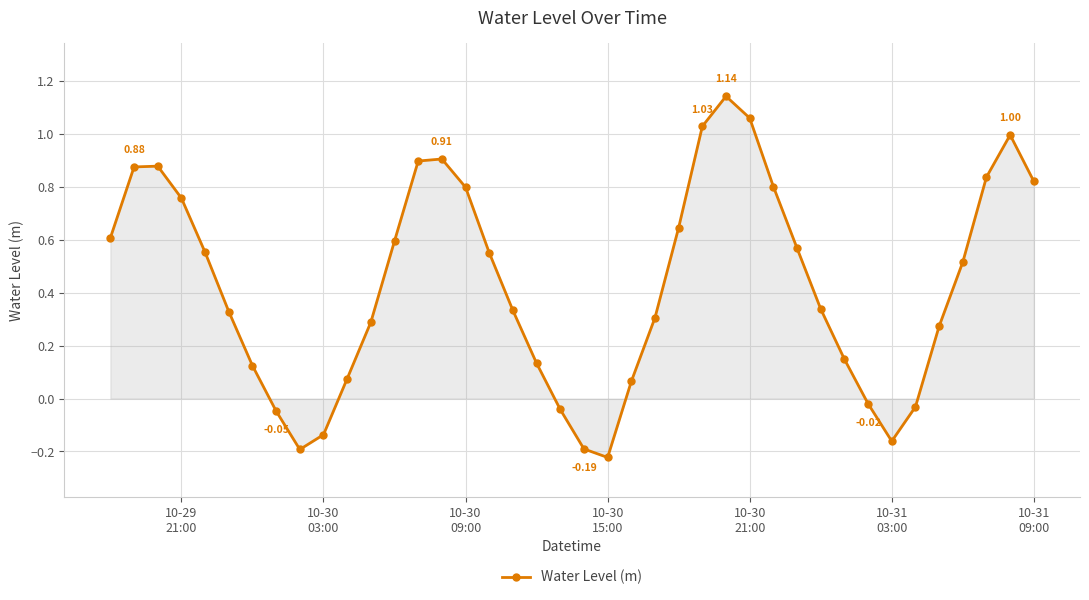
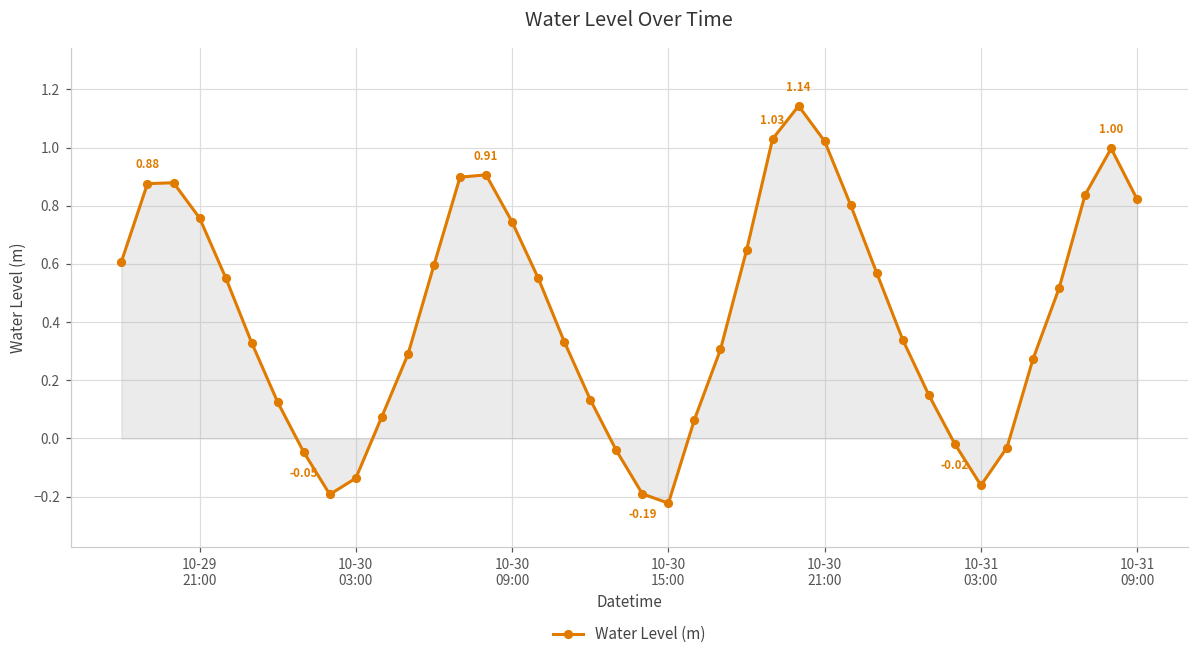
  {
    "Water Level (m)": {
      "10-30 03:00": -0.14,
-     "10-30 09:00": 0.80,
-     "10-30 21:00": 1.06,
+     "10-30 09:00": 0.74,
+     "10-30 21:00": 1.02,
      "10-31 03:00": -0.16
    }
  }
